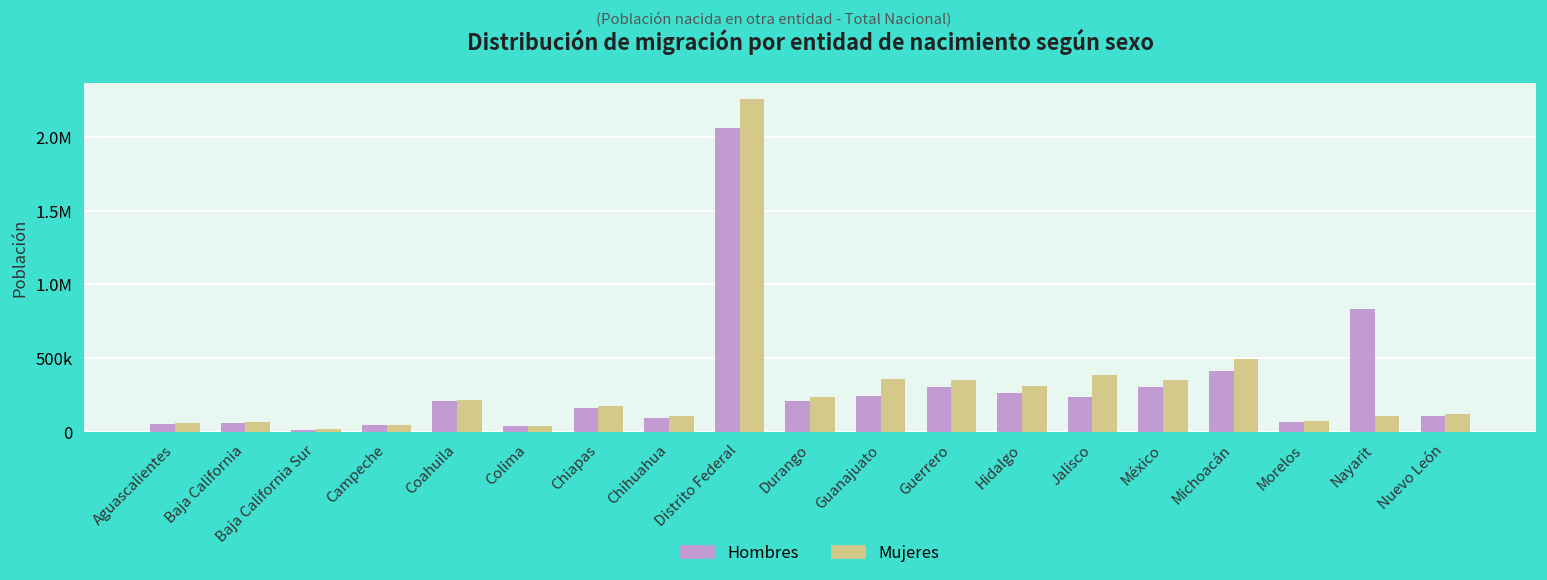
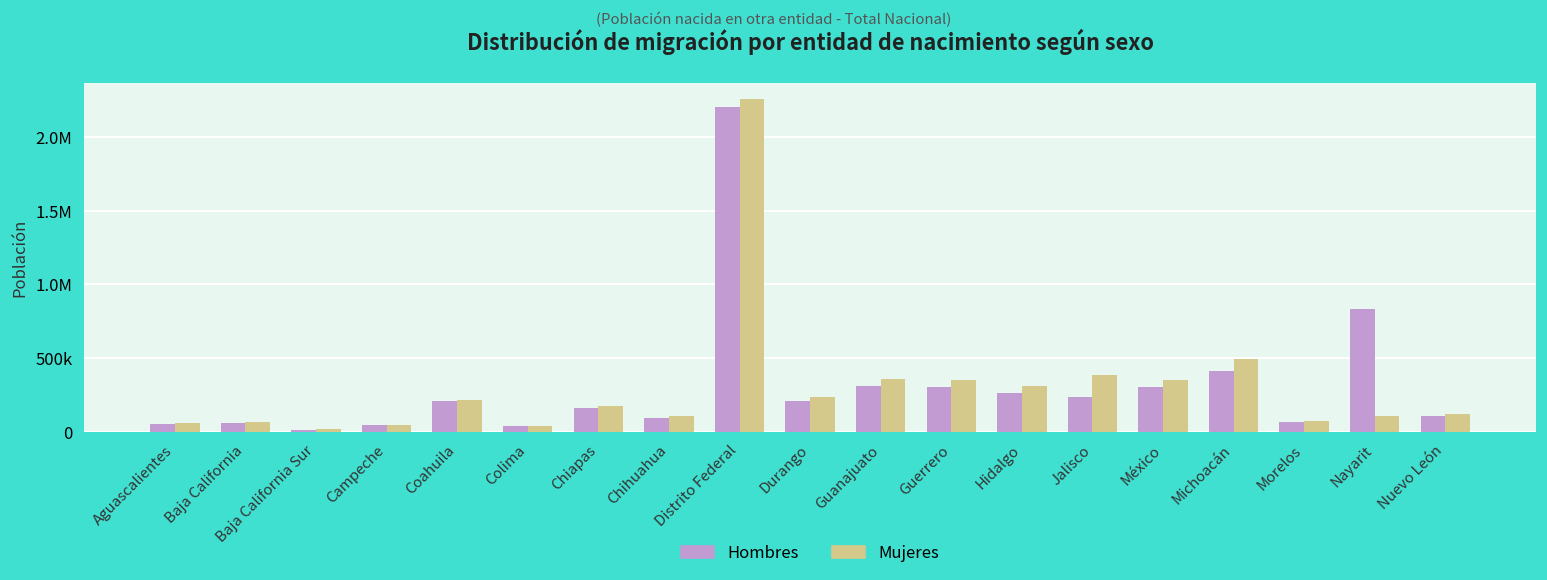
  {
    "Hombres": {
      "Aguascalientes": 60000,
      "Baja California": 60000,
      "Campeche": 40000,
      "Coahuila": 210000,
      "Colima": 40000,
      "Chiapas": 160000,
      "Chihuahua": 100000,
-     "Distrito Federal": 2060000,
+     "Distrito Federal": 2200000,
      "Durango": 210000,
-     "Guanajuato": 240000,
+     "Guanajuato": 310000,
      "Guerrero": 310000,
      "Hidalgo": 270000,
      "Jalisco": 230000,
      "México": 300000,
      "Michoacán": 410000,
      "Morelos": 70000,
      "Nayarit": 830000,
      "Nuevo León": 110000
    },
    "Mujeres": {
      "Aguascalientes": 60000,
      "Baja California": 70000,
      "Campeche": 50000,
      "Coahuila": 220000,
      "Colima": 40000,
      "Chiapas": 170000,
      "Chihuahua": 110000,
      "Distrito Federal": 2260000,
      "Durango": 240000,
      "Guanajuato": 360000,
      "Guerrero": 350000,
      "Hidalgo": 310000,
      "Jalisco": 390000,
      "México": 350000,
      "Michoacán": 490000,
      "Morelos": 80000,
      "Nayarit": 110000,
      "Nuevo León": 120000
    }
  }
